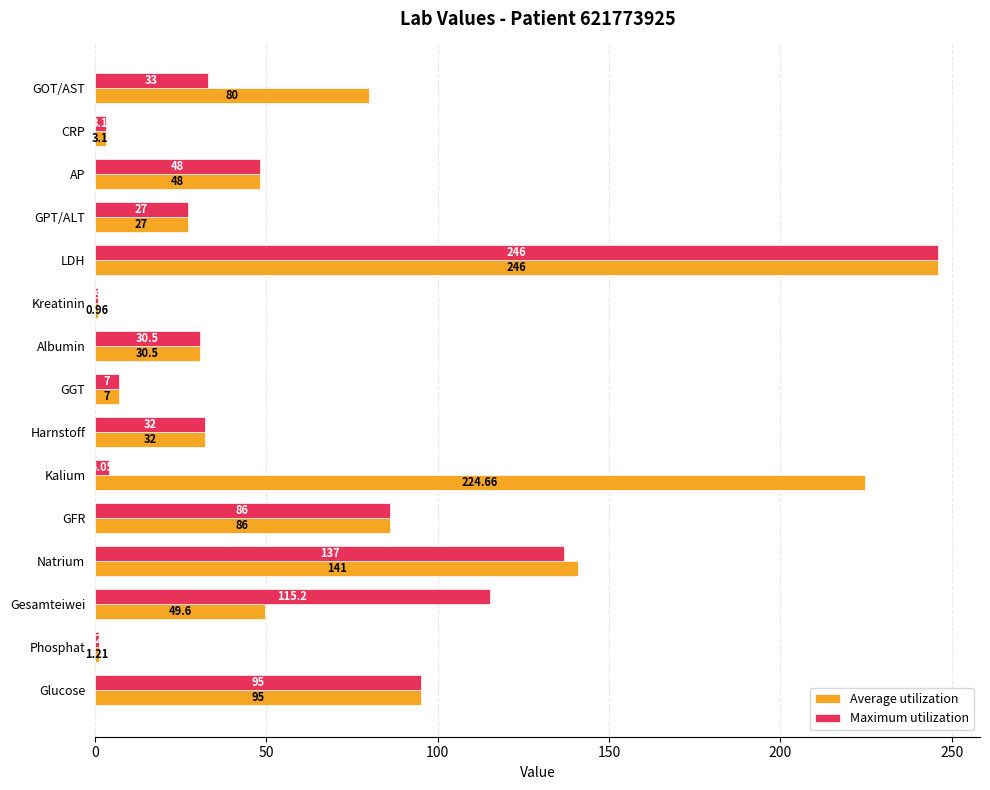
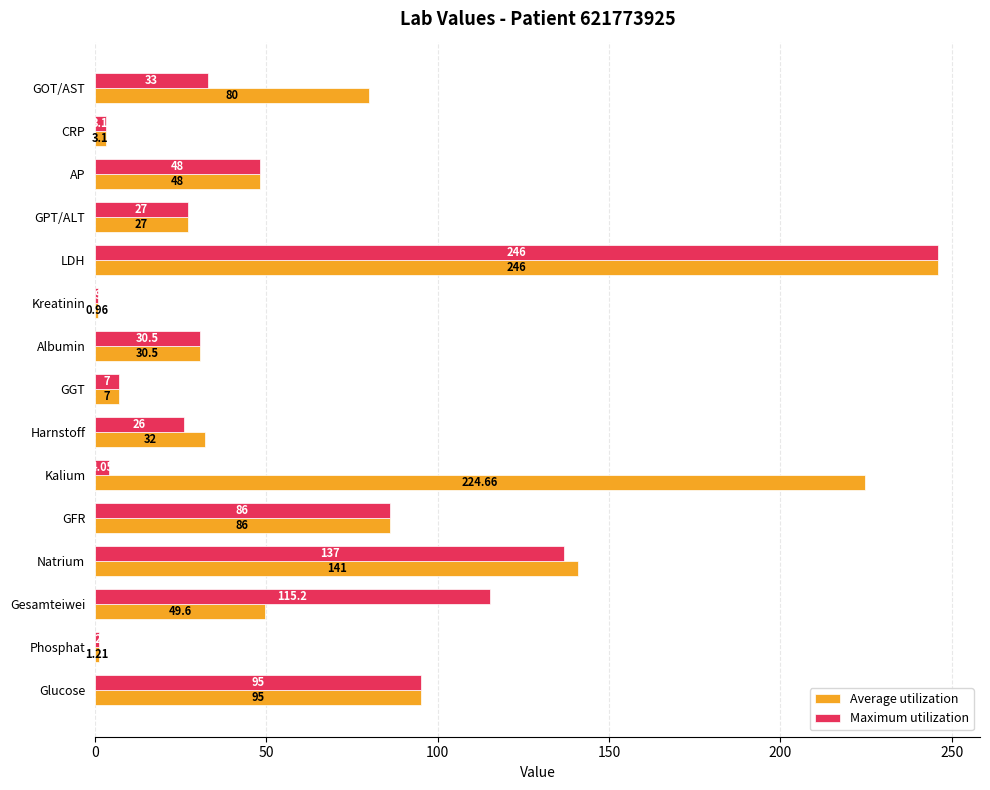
  {
    "Average utilization": {
      "GOT/AST": 80,
      "CRP": 3.1,
      "AP": 48,
      "GPT/ALT": 27,
      "LDH": 246,
      "Kreatinin": 0.96,
      "Albumin": 30.5,
      "GGT": 7,
      "Harnstoff": 32,
      "Kalium": 224.66,
      "GFR": 86,
      "Natrium": 141,
      "Gesamteiwei": 49.6,
      "Phosphat": 1.21,
      "Glucose": 95
    },
    "Maximum utilization": {
      "GOT/AST": 33,
      "CRP": 3.1,
      "AP": 48,
      "GPT/ALT": 27,
      "LDH": 246,
      "Albumin": 30.5,
      "GGT": 7,
-     "Harnstoff": 32,
+     "Harnstoff": 26,
      "Kalium": 4.05,
      "GFR": 86,
      "Natrium": 137,
      "Gesamteiwei": 115.2,
      "Glucose": 95
    }
  }
